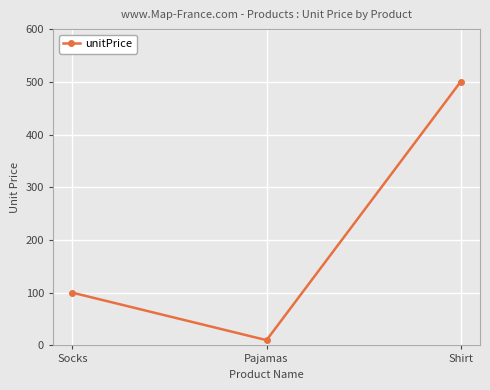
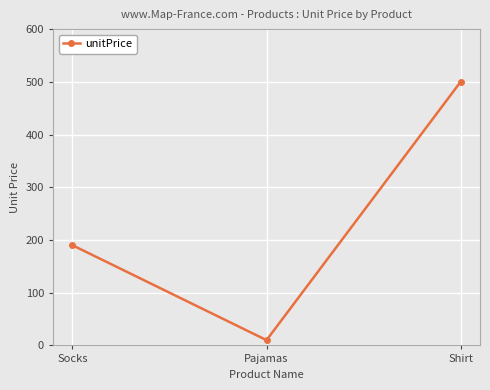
  {
-   "Socks": 100,
+   "Socks": 190,
    "Pajamas": 10,
    "Shirt": 500
  }
